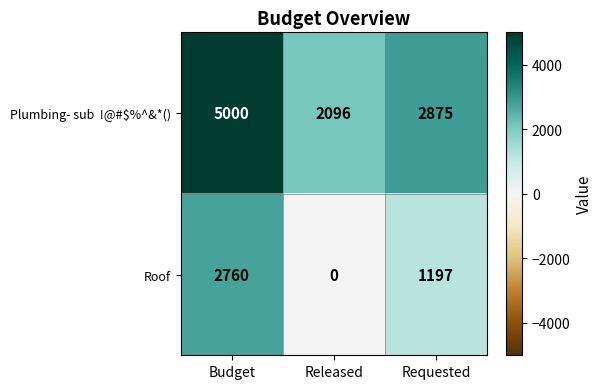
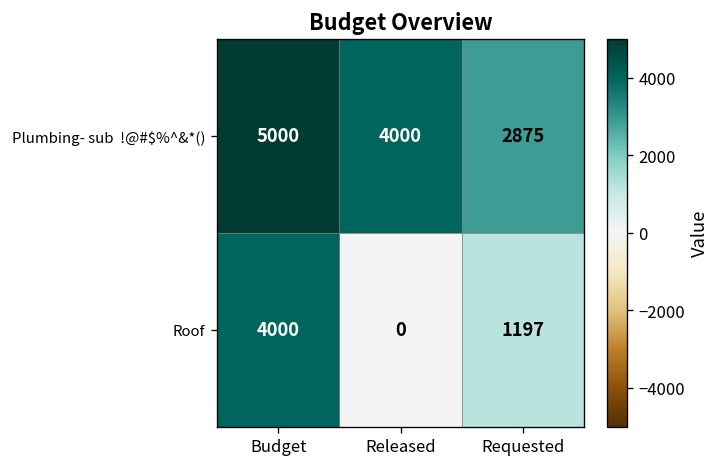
  {
    "Plumbing- sub !@#$%^&*()": {
      "Budget": 5000,
-     "Released": 2096,
+     "Released": 4000,
      "Requested": 2875
    },
    "Roof": {
-     "Budget": 2760,
+     "Budget": 4000,
      "Released": 0,
      "Requested": 1197
    }
  }
